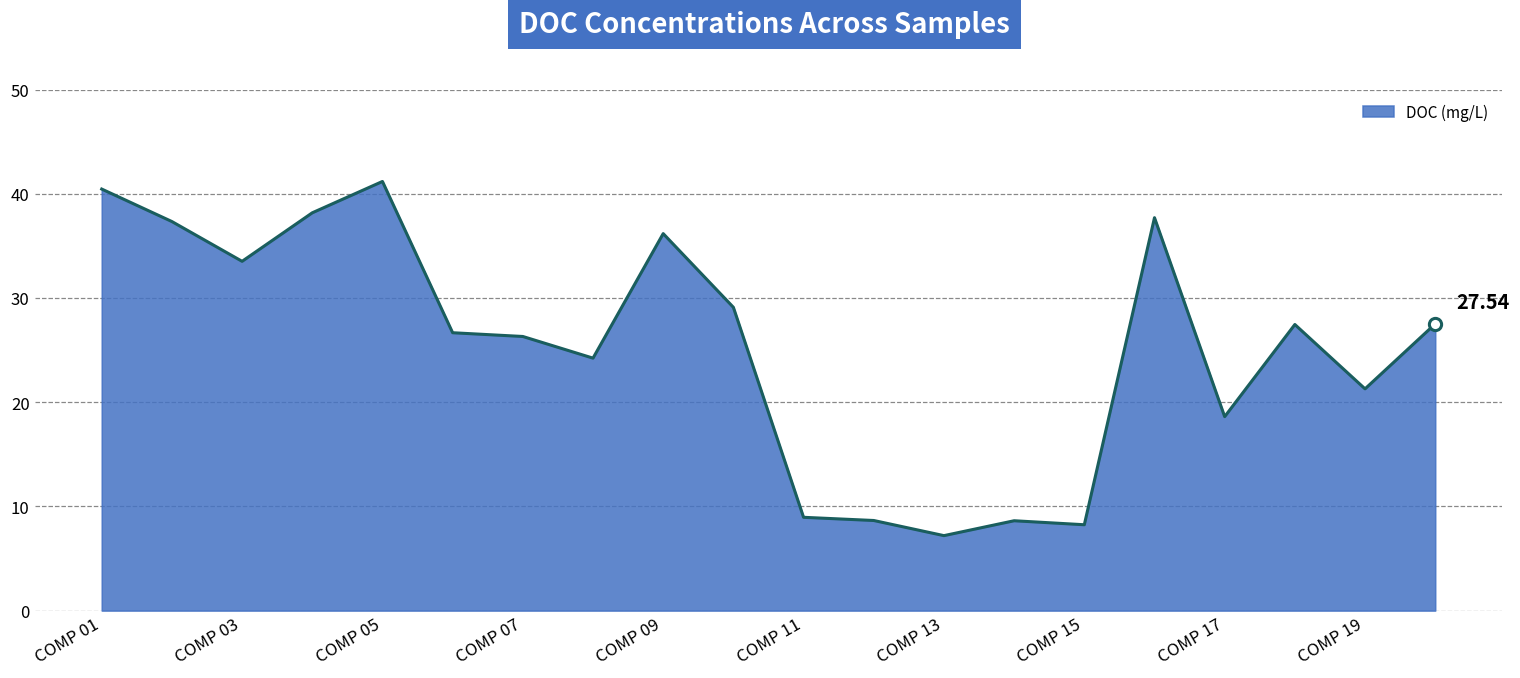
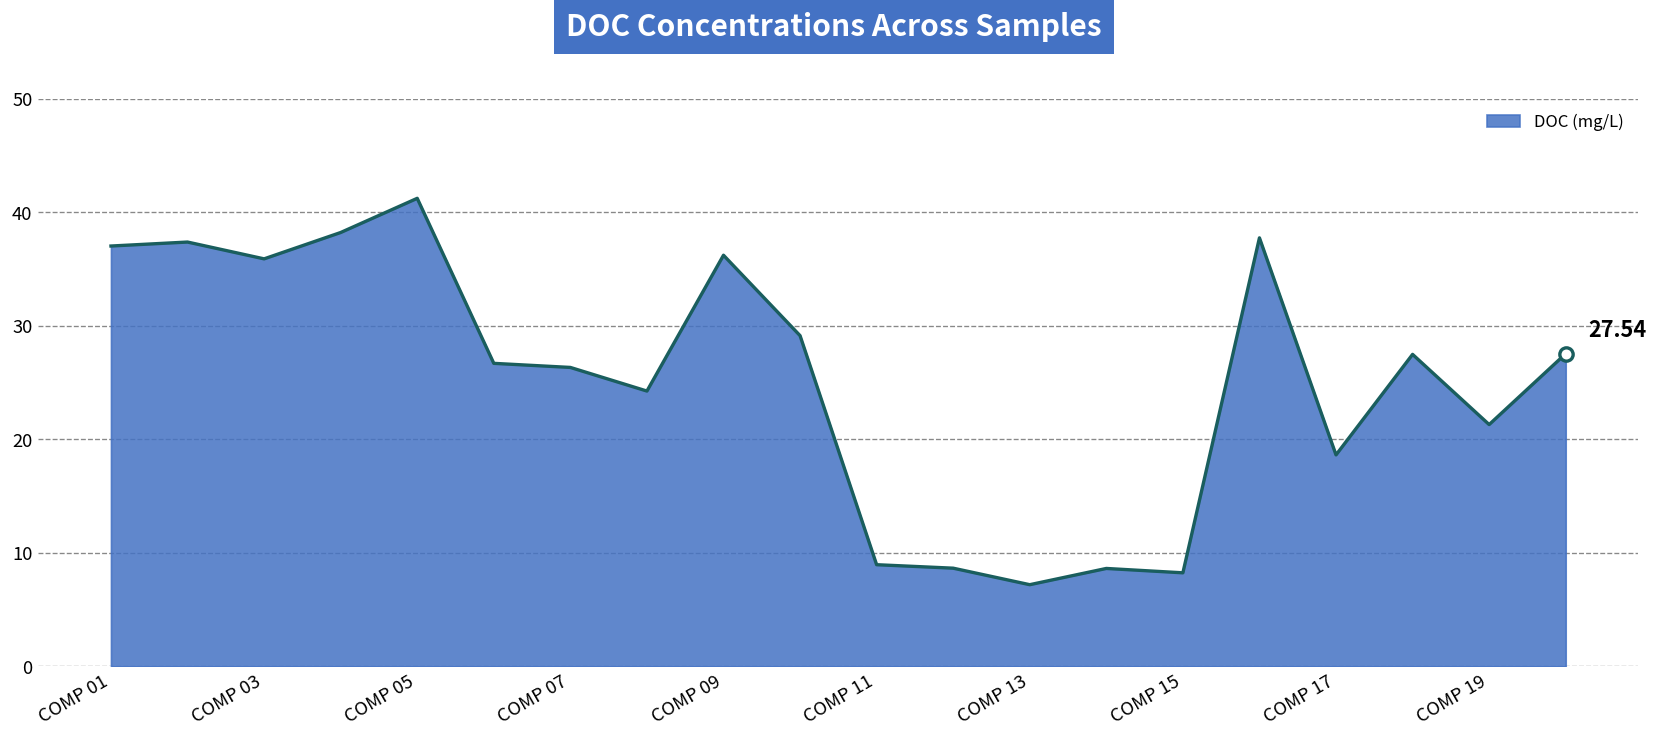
  {
    "DOC (mg/L)": {
-     "COMP 01": 40,
-     "COMP 03": 34,
+     "COMP 01": 37,
+     "COMP 03": 36,
      "COMP 05": 41,
      "COMP 07": 26,
      "COMP 09": 36,
      "COMP 11": 9,
      "COMP 13": 7,
      "COMP 15": 8,
      "COMP 17": 19,
      "COMP 19": 21
    }
  }
